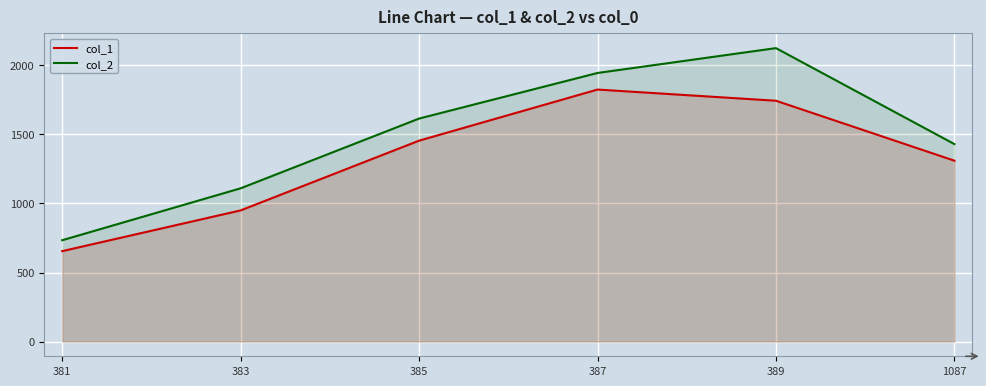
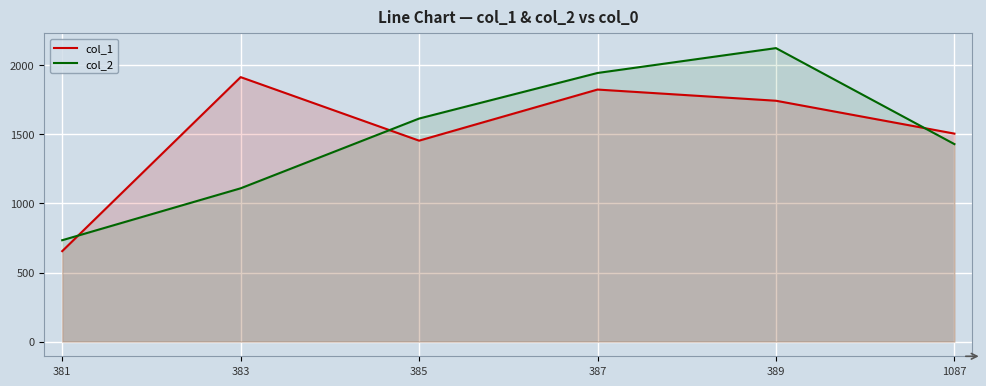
  {
    "col_1": {
      "381": 660,
-     "383": 950,
+     "383": 1920,
      "385": 1460,
      "387": 1830,
      "389": 1740,
-     "1087": 1310
+     "1087": 1510
    },
    "col_2": {
      "381": 730,
      "383": 1110,
      "385": 1620,
      "387": 1950,
      "389": 2130,
      "1087": 1430
    }
  }
